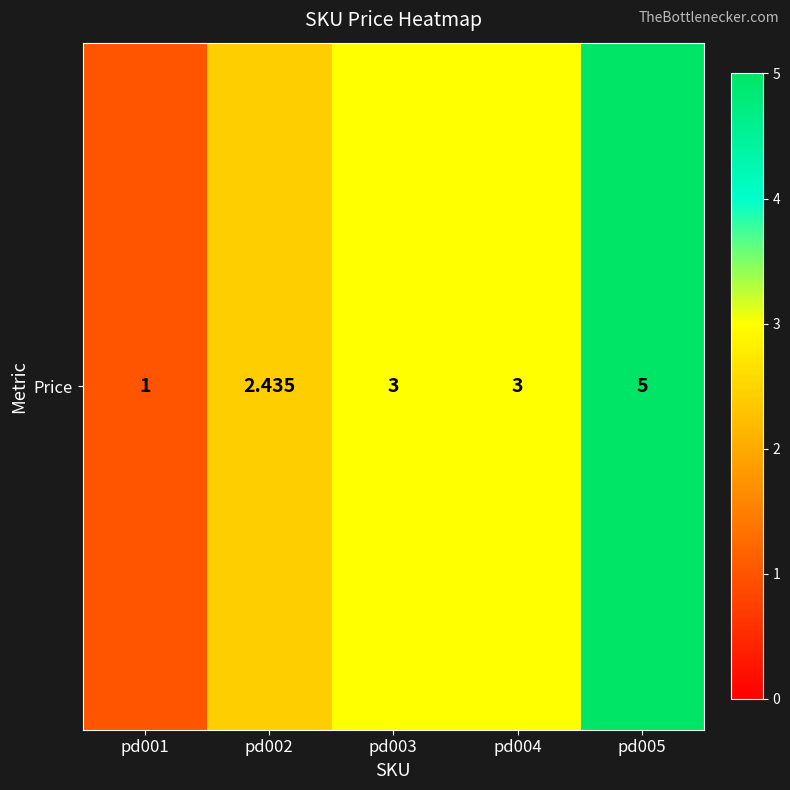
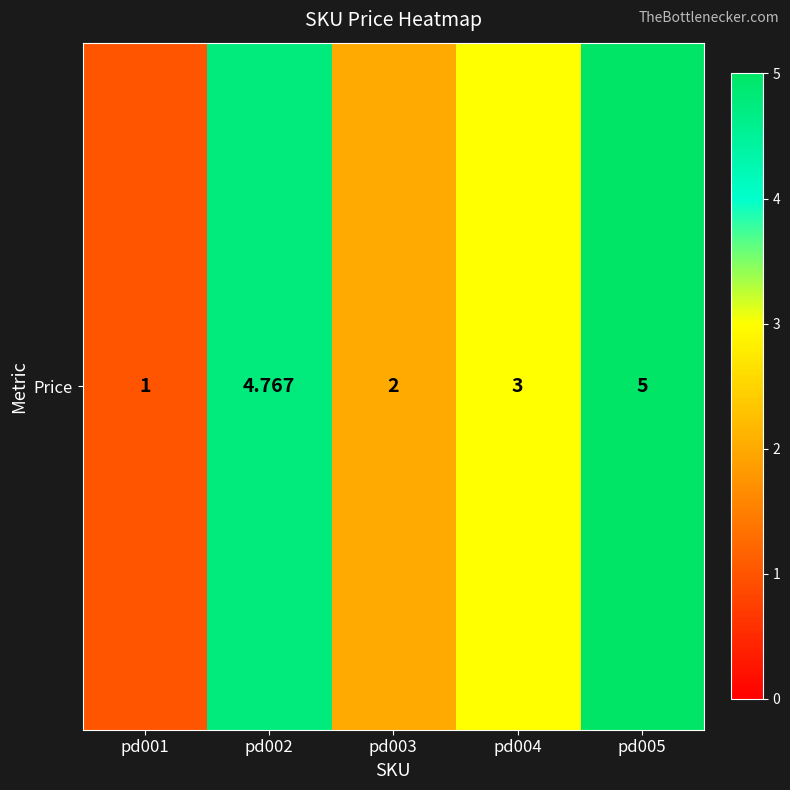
  {
    "Price": {
      "pd001": 1,
-     "pd002": 2.435,
-     "pd003": 3,
+     "pd002": 4.767,
+     "pd003": 2,
      "pd004": 3,
      "pd005": 5
    }
  }
